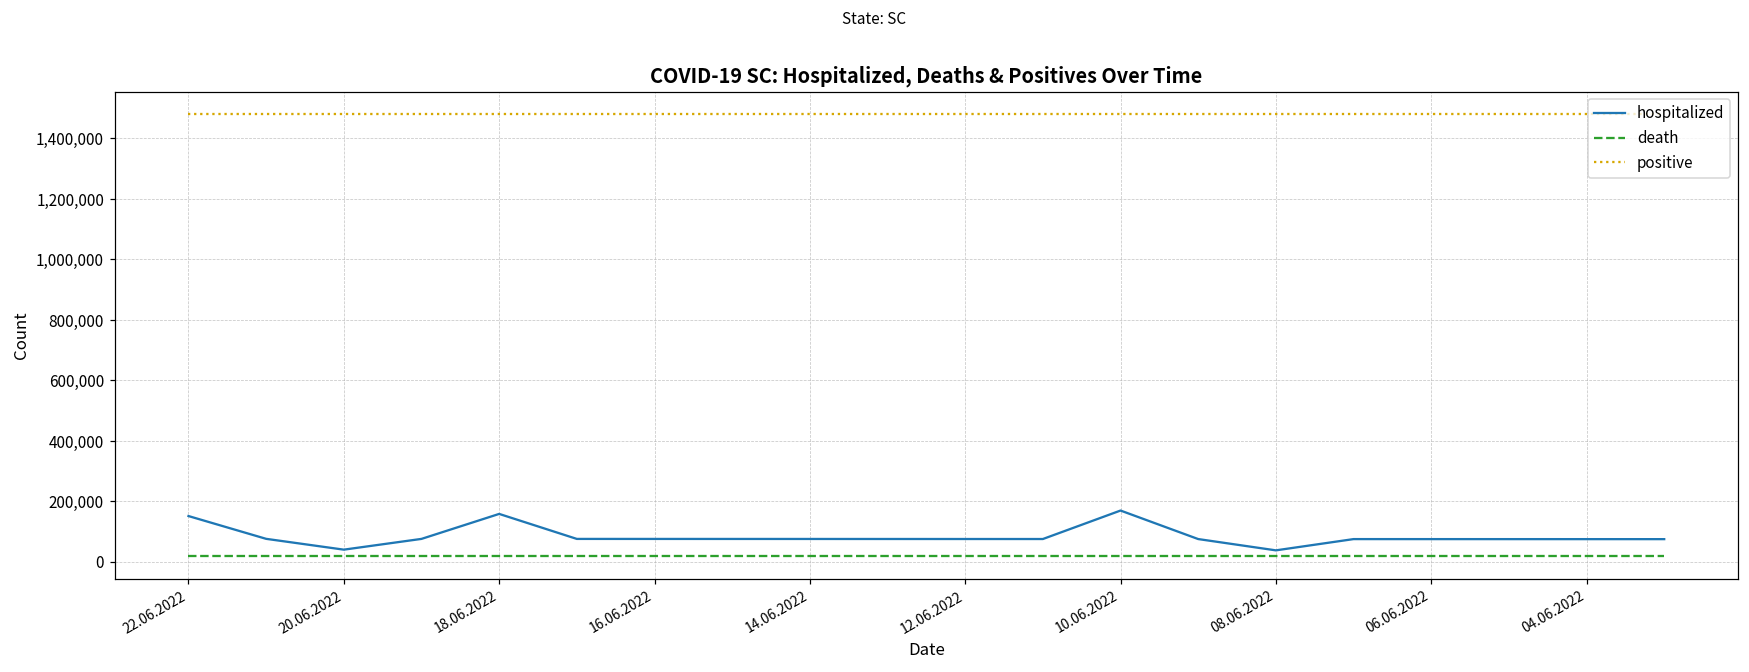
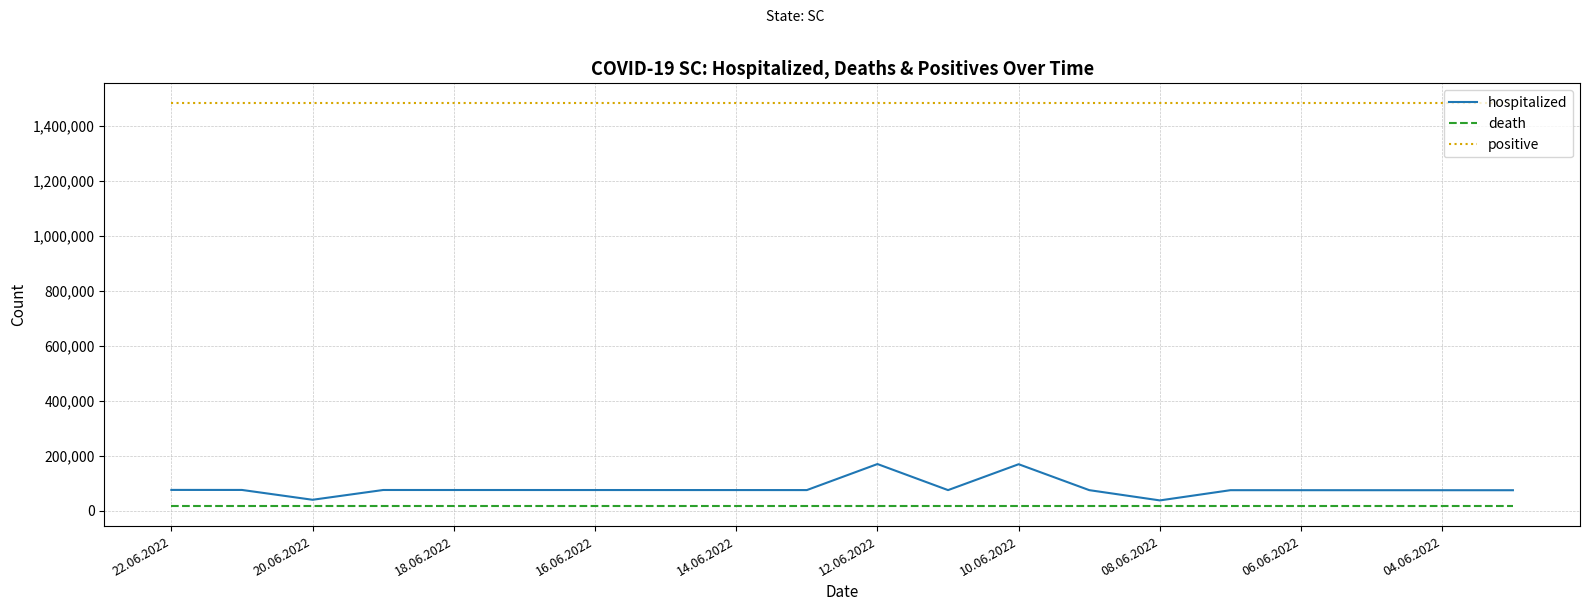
  {
    "hospitalized": {
-     "22.06.2022": "150,000",
+     "22.06.2022": "80,000",
      "20.06.2022": "40,000",
-     "18.06.2022": "160,000",
+     "18.06.2022": "80,000",
      "16.06.2022": "80,000",
      "14.06.2022": "80,000",
-     "12.06.2022": "80,000",
+     "12.06.2022": "170,000",
      "10.06.2022": "170,000",
      "08.06.2022": "40,000",
      "06.06.2022": "80,000",
      "04.06.2022": "80,000"
    },
    "death": {
      "22.06.2022": "20,000",
      "20.06.2022": "20,000",
      "18.06.2022": "20,000",
      "16.06.2022": "20,000",
      "14.06.2022": "20,000",
      "12.06.2022": "20,000",
      "10.06.2022": "20,000",
      "08.06.2022": "20,000",
      "06.06.2022": "20,000",
      "04.06.2022": "20,000"
    },
    "positive": {
      "22.06.2022": "1,480,000",
      "20.06.2022": "1,480,000",
      "18.06.2022": "1,480,000",
      "16.06.2022": "1,480,000",
      "14.06.2022": "1,480,000",
      "12.06.2022": "1,480,000",
      "10.06.2022": "1,480,000",
      "08.06.2022": "1,480,000",
      "06.06.2022": "1,480,000",
      "04.06.2022": "1,480,000"
    }
  }
